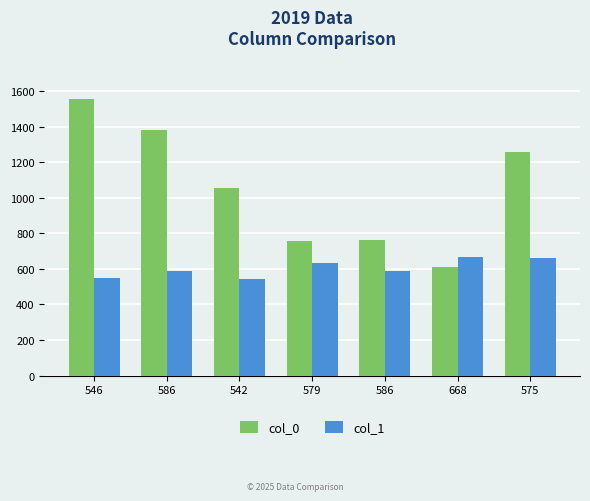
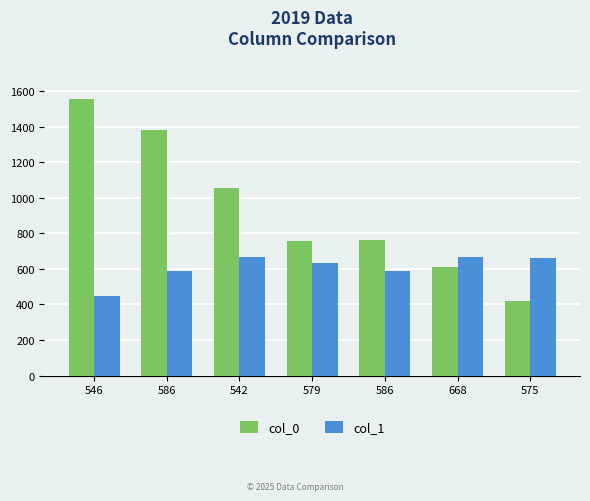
  {
    "col_0": {
      "546": 1550,
      "542": 1060,
      "579": 760,
      "668": 610,
-     "575": 1260
+     "575": 420
    },
    "col_1": {
-     "546": 550,
-     "542": 540,
+     "546": 450,
+     "542": 670,
      "579": 630,
      "668": 670,
      "575": 660
    }
  }
